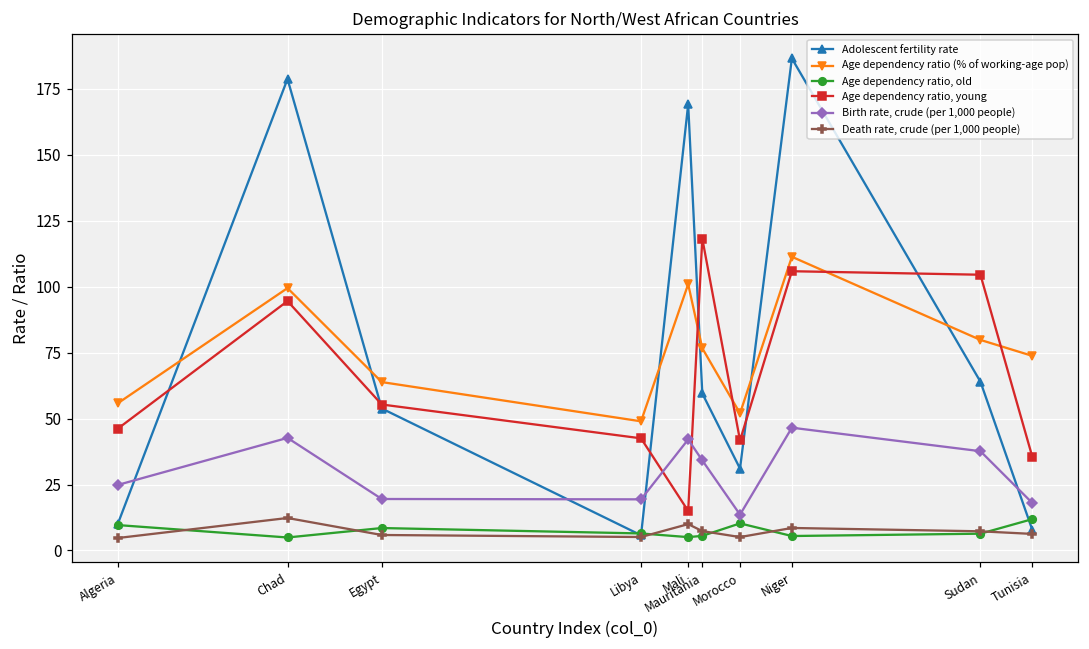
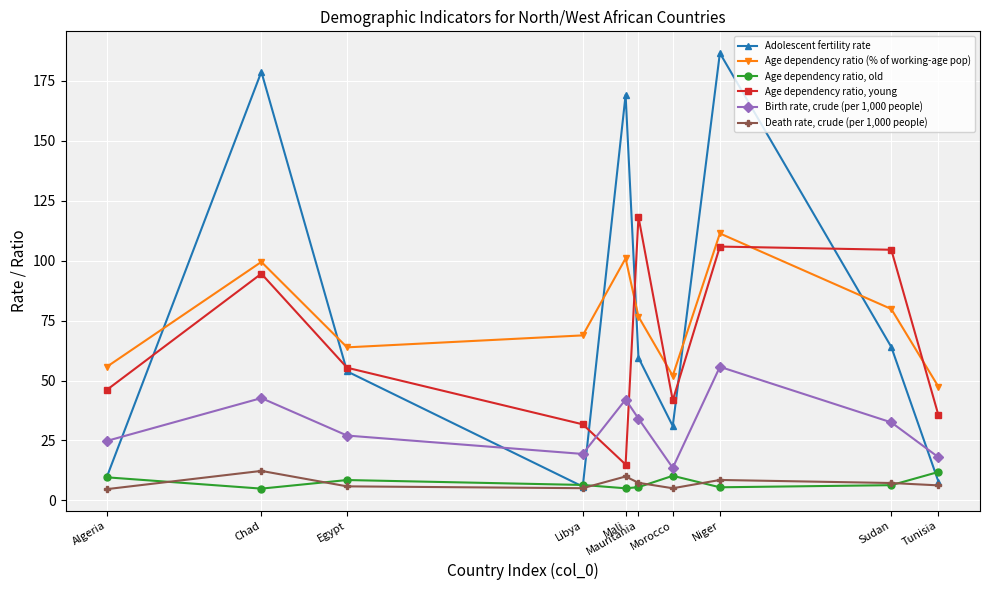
  {
    "Adolescent fertility rate": {
      "Chad": 179,
      "Egypt": 54,
      "Mali": 169,
      "Mauritania": 60,
      "Morocco": 31,
      "Niger": 187,
      "Sudan": 64,
      "Tunisia": 8
    },
    "Age dependency ratio (% of working-age pop)": {
      "Algeria": 56,
      "Chad": 99,
      "Egypt": 64,
-     "Libya": 49,
+     "Libya": 69,
      "Mali": 101,
      "Mauritania": 77,
      "Morocco": 52,
      "Niger": 111,
      "Sudan": 80,
-     "Tunisia": 74
+     "Tunisia": 47
    },
    "Age dependency ratio, old": {
      "Chad": 5,
      "Egypt": 9,
      "Mali": 5,
      "Mauritania": 6,
      "Morocco": 10,
      "Niger": 5,
      "Tunisia": 12
    },
    "Age dependency ratio, young": {
      "Algeria": 46,
      "Chad": 95,
      "Egypt": 55,
-     "Libya": 43,
+     "Libya": 32,
      "Mali": 15,
      "Mauritania": 118,
      "Morocco": 42,
      "Niger": 106,
      "Sudan": 105,
      "Tunisia": 36
    },
    "Birth rate, crude (per 1,000 people)": {
      "Algeria": 25,
      "Chad": 43,
-     "Egypt": 20,
+     "Egypt": 27,
      "Libya": 19,
      "Mali": 42,
      "Mauritania": 34,
      "Morocco": 14,
-     "Niger": 47,
-     "Sudan": 38,
+     "Niger": 56,
+     "Sudan": 33,
      "Tunisia": 18
    },
    "Death rate, crude (per 1,000 people)": {
      "Algeria": 5,
      "Chad": 12,
      "Egypt": 6,
      "Mali": 10,
      "Mauritania": 7,
      "Morocco": 5,
      "Niger": 9,
      "Tunisia": 6
    }
  }
